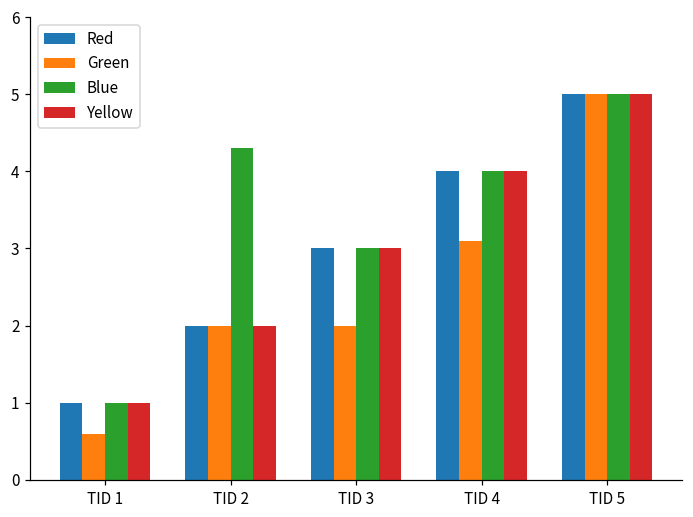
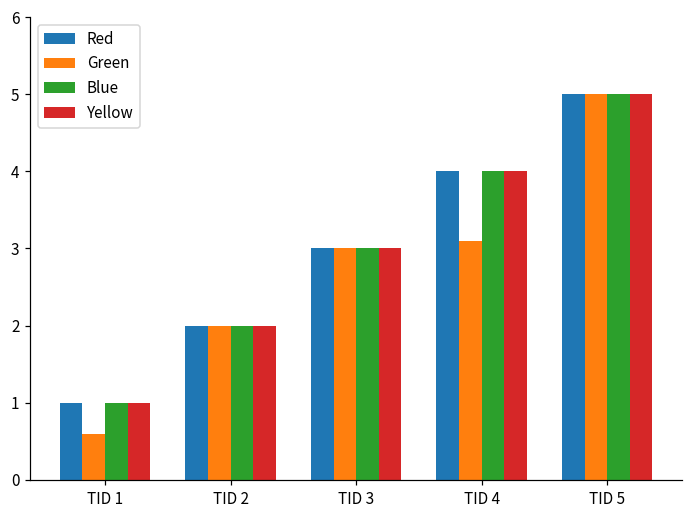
  {
    "Red": {
      "TID 1": 1.0,
      "TID 2": 2.0,
      "TID 3": 3.0,
      "TID 4": 4.0,
      "TID 5": 5.0
    },
    "Green": {
      "TID 1": 0.6,
      "TID 2": 2,
-     "TID 3": 2,
+     "TID 3": 3,
      "TID 4": 3.1,
      "TID 5": 5
    },
    "Blue": {
      "TID 1": 1.0,
-     "TID 2": 4.3,
+     "TID 2": 2.0,
      "TID 3": 3.0,
      "TID 4": 4.0,
      "TID 5": 5.0
    },
    "Yellow": {
      "TID 1": 1.0,
      "TID 2": 2.0,
      "TID 3": 3.0,
      "TID 4": 4.0,
      "TID 5": 5.0
    }
  }
